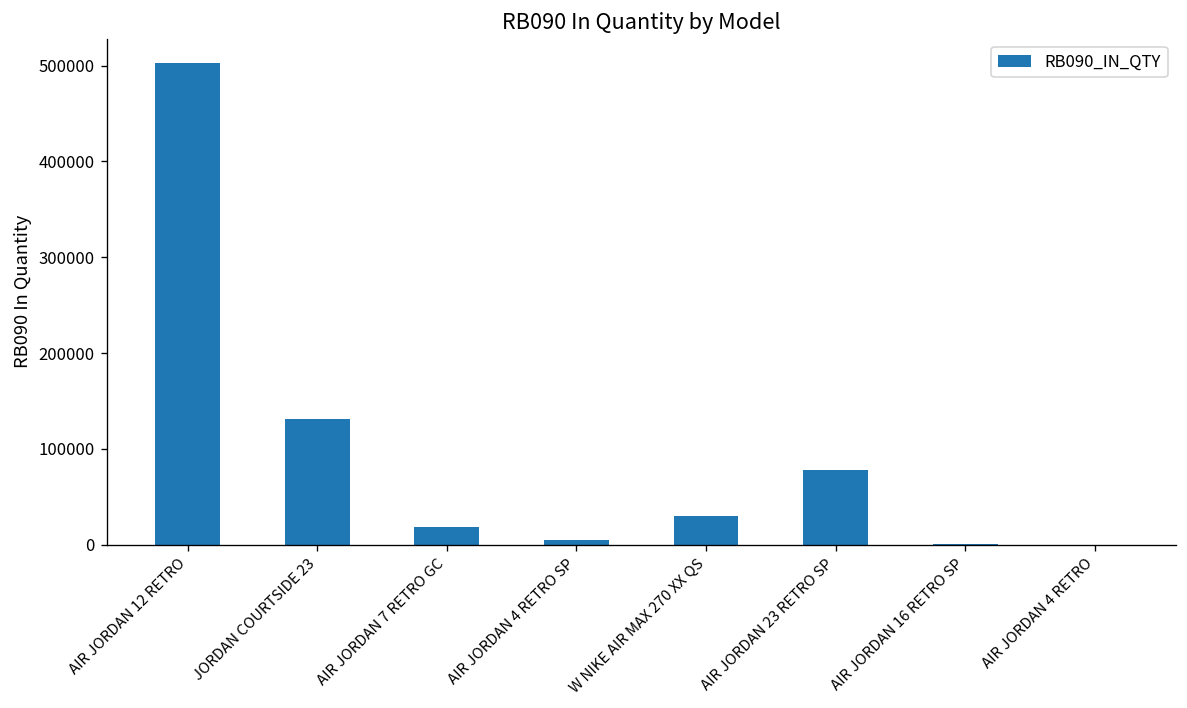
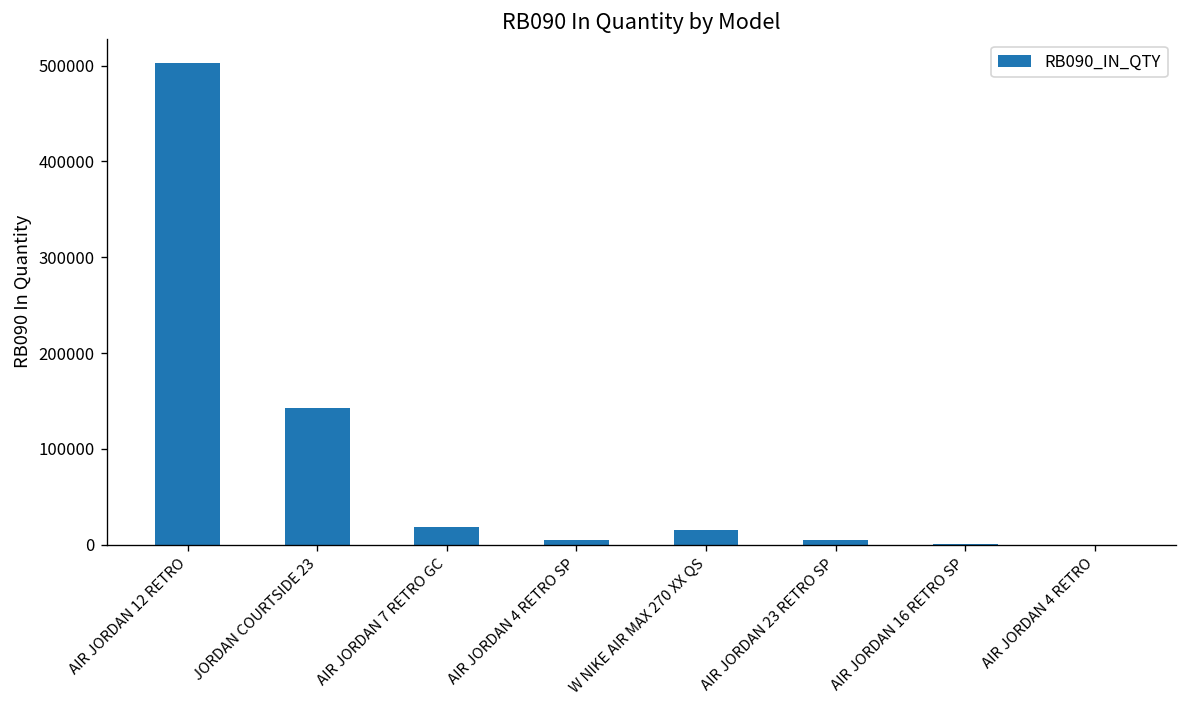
  {
    "AIR JORDAN 12 RETRO": 500000,
-   "JORDAN COURTSIDE 23": 130000,
+   "JORDAN COURTSIDE 23": 140000,
    "AIR JORDAN 7 RETRO GC": 20000,
    "AIR JORDAN 4 RETRO SP": 10000,
-   "W NIKE AIR MAX 270 XX QS": 30000,
-   "AIR JORDAN 23 RETRO SP": 80000
+   "W NIKE AIR MAX 270 XX QS": 20000,
+   "AIR JORDAN 23 RETRO SP": 10000
  }
